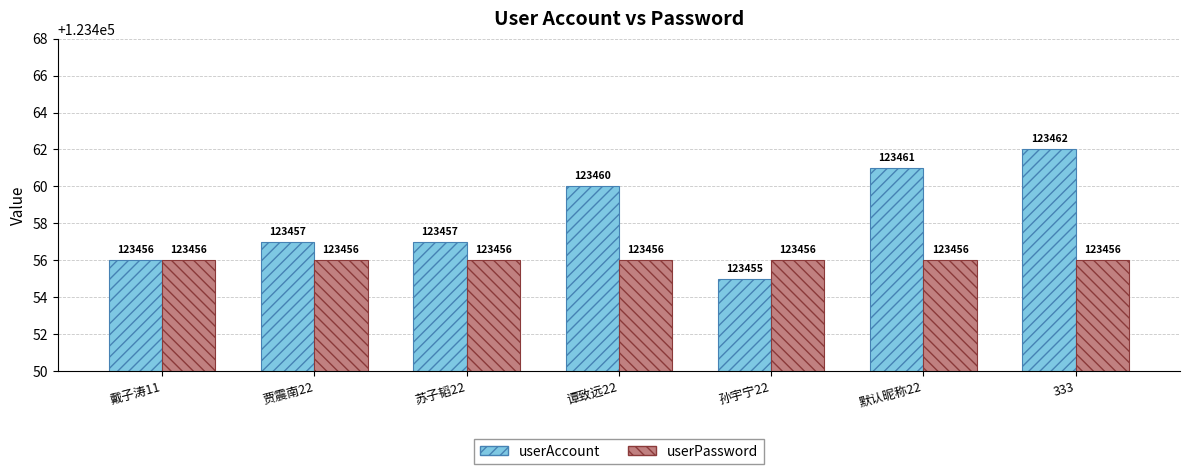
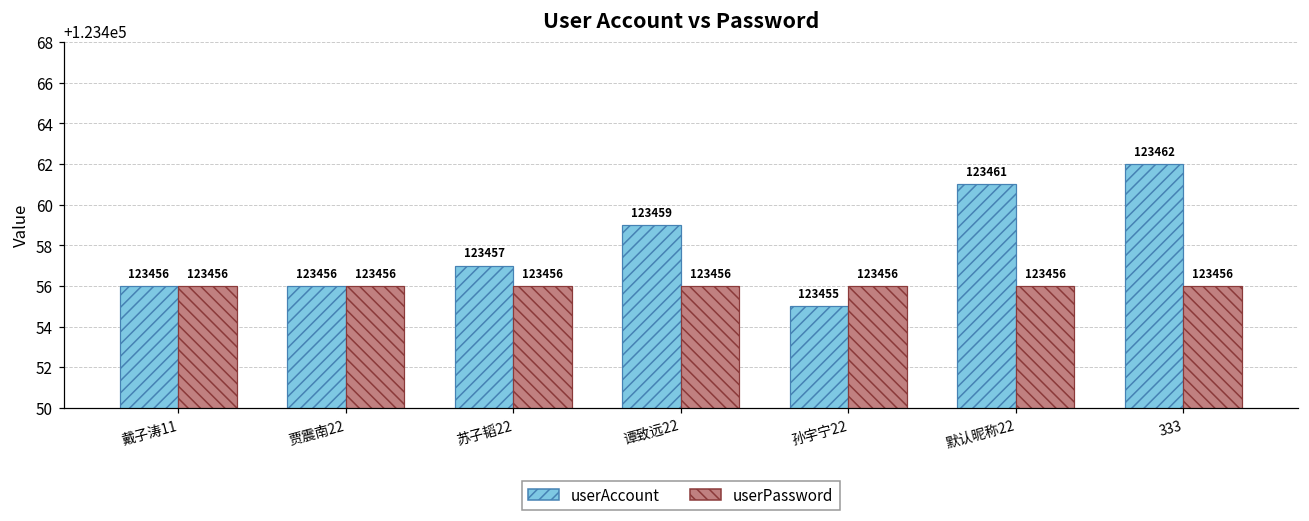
  {
    "userAccount": {
      "戴子涛11": 123456,
-     "贾震南22": 123457,
+     "贾震南22": 123456,
      "苏子韬22": 123457,
-     "谭致远22": 123460,
+     "谭致远22": 123459,
      "孙宇宁22": 123455,
      "默认昵称22": 123461,
      "333": 123462
    },
    "userPassword": {
      "戴子涛11": 123456,
      "贾震南22": 123456,
      "苏子韬22": 123456,
      "谭致远22": 123456,
      "孙宇宁22": 123456,
      "默认昵称22": 123456,
      "333": 123456
    }
  }
